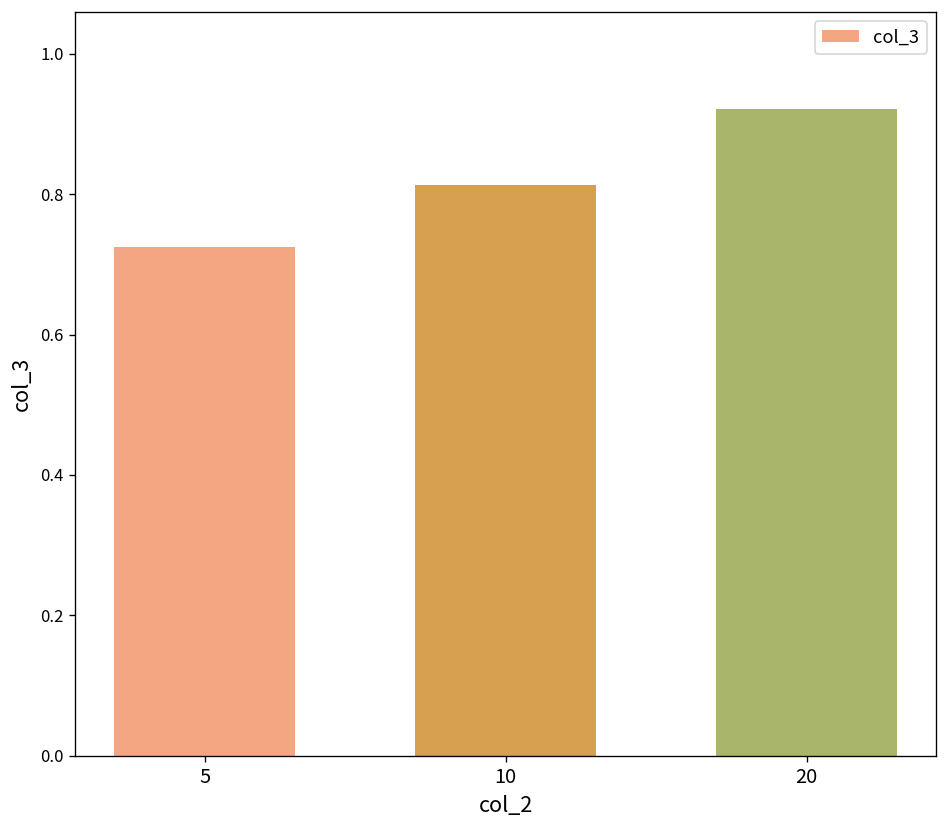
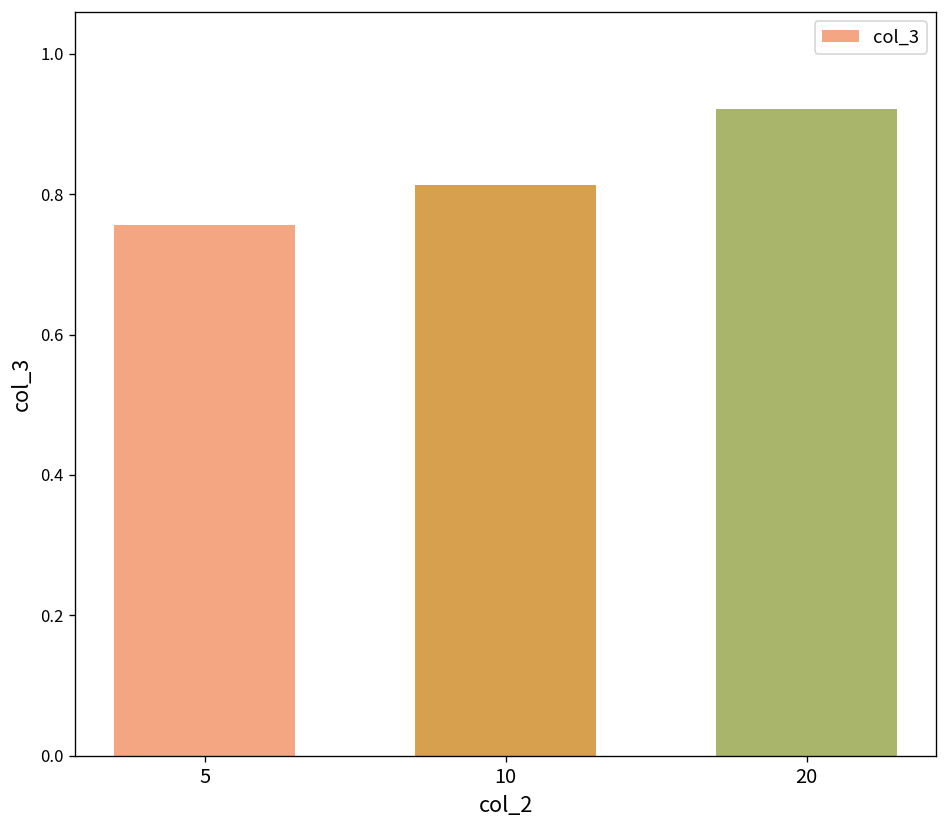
  {
-   "5": 0.72,
+   "5": 0.76,
    "10": 0.81,
    "20": 0.92
  }
